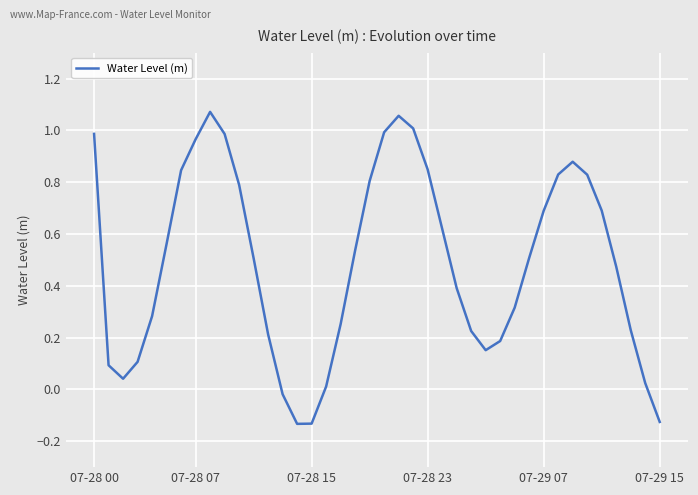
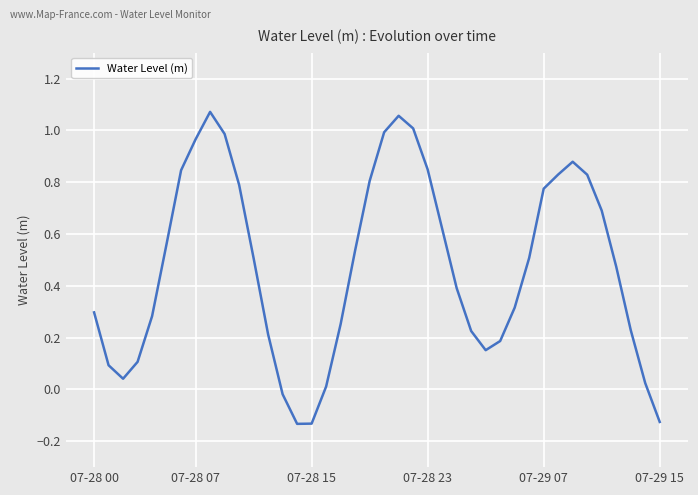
  {
-   "07-28 00": 0.99,
+   "07-28 00": 0.30,
    "07-28 07": 0.97,
    "07-28 15": -0.13,
    "07-28 23": 0.85,
-   "07-29 07": 0.69,
+   "07-29 07": 0.77,
    "07-29 15": -0.13
  }
